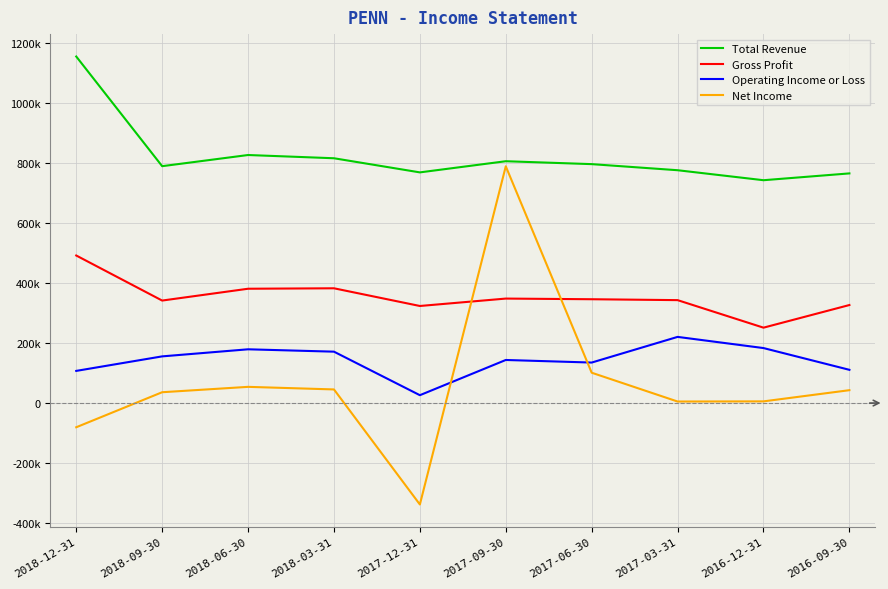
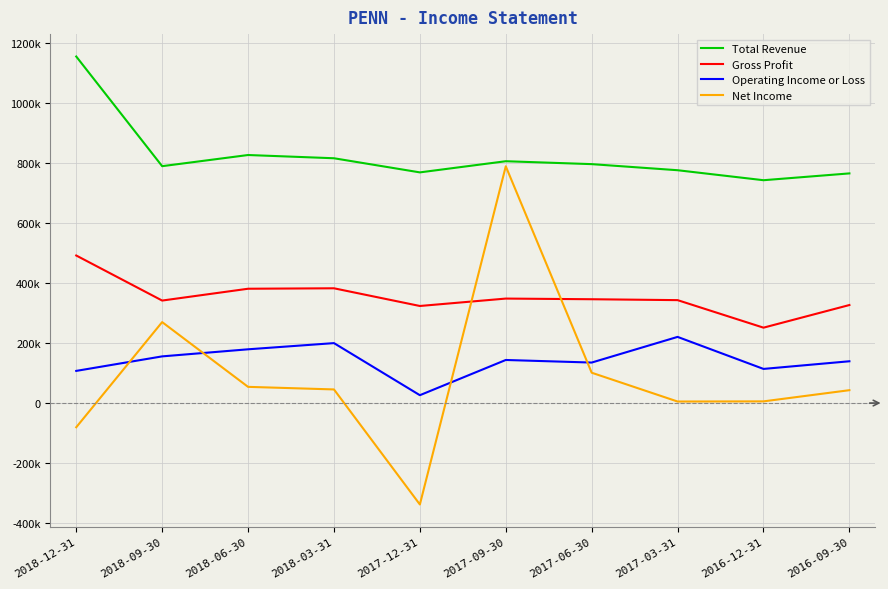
  {
    "Total Revenue": {
      "2018-12-31": 1160000,
      "2018-09-30": 790000,
      "2018-06-30": 830000,
      "2018-03-31": 820000,
      "2017-12-31": 770000,
      "2017-09-30": 810000,
      "2017-06-30": 800000,
      "2017-03-31": 780000,
      "2016-12-31": 740000,
      "2016-09-30": 770000
    },
    "Gross Profit": {
      "2018-12-31": 490000,
      "2018-09-30": 340000,
      "2018-06-30": 380000,
      "2018-03-31": 380000,
      "2017-12-31": 320000,
      "2017-09-30": 350000,
      "2017-06-30": 350000,
      "2017-03-31": 340000,
      "2016-12-31": 250000,
      "2016-09-30": 330000
    },
    "Operating Income or Loss": {
      "2018-12-31": 110000,
      "2018-09-30": 160000,
      "2018-06-30": 180000,
-     "2018-03-31": 170000,
+     "2018-03-31": 200000,
      "2017-12-31": 30000,
      "2017-09-30": 140000,
      "2017-06-30": 140000,
      "2017-03-31": 220000,
-     "2016-12-31": 180000,
-     "2016-09-30": 110000
+     "2016-12-31": 110000,
+     "2016-09-30": 140000
    },
    "Net Income": {
      "2018-12-31": -80000,
-     "2018-09-30": 40000,
+     "2018-09-30": 270000,
      "2018-06-30": 50000,
      "2018-03-31": 50000,
      "2017-12-31": -340000,
      "2017-09-30": 790000,
      "2017-06-30": 100000,
      "2017-03-31": 10000,
      "2016-12-31": 10000,
      "2016-09-30": 40000
    }
  }
